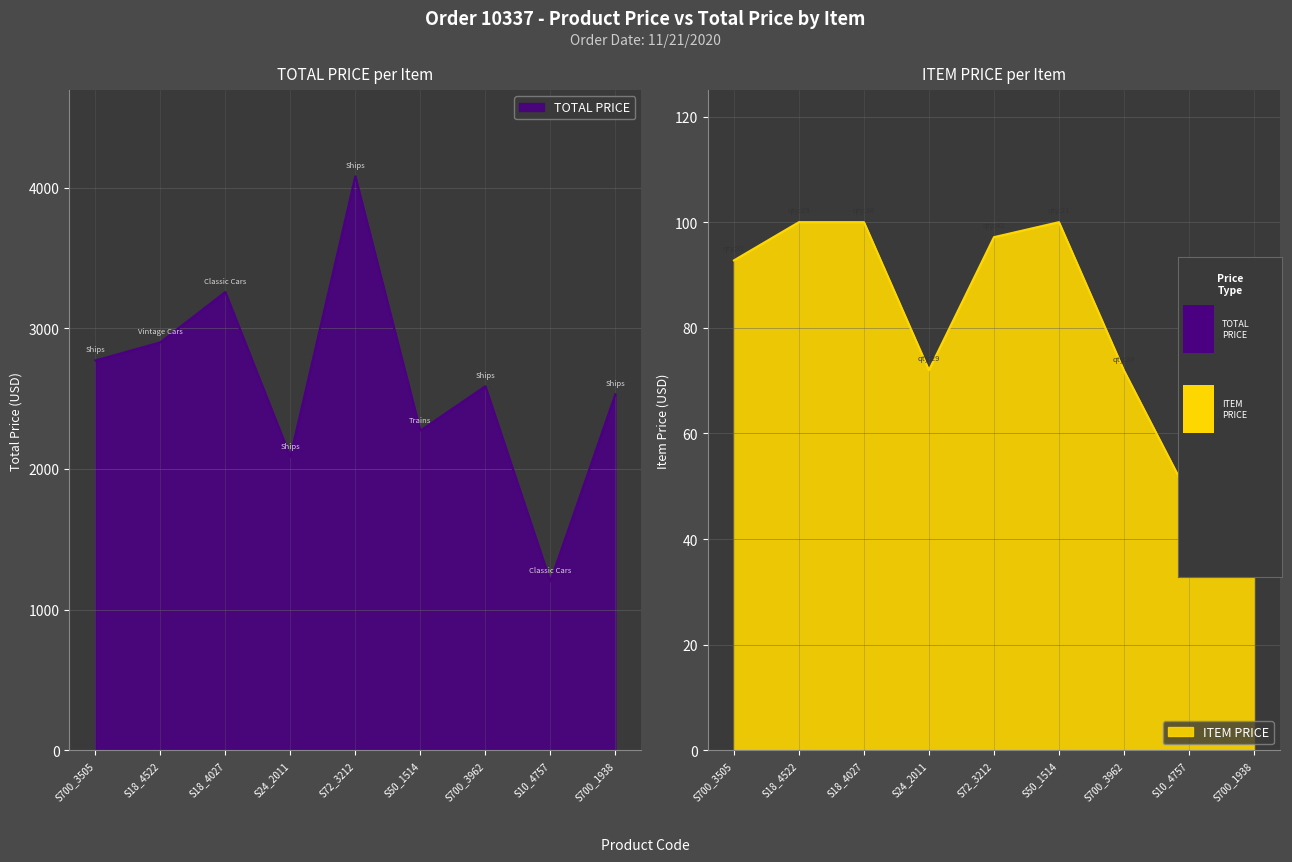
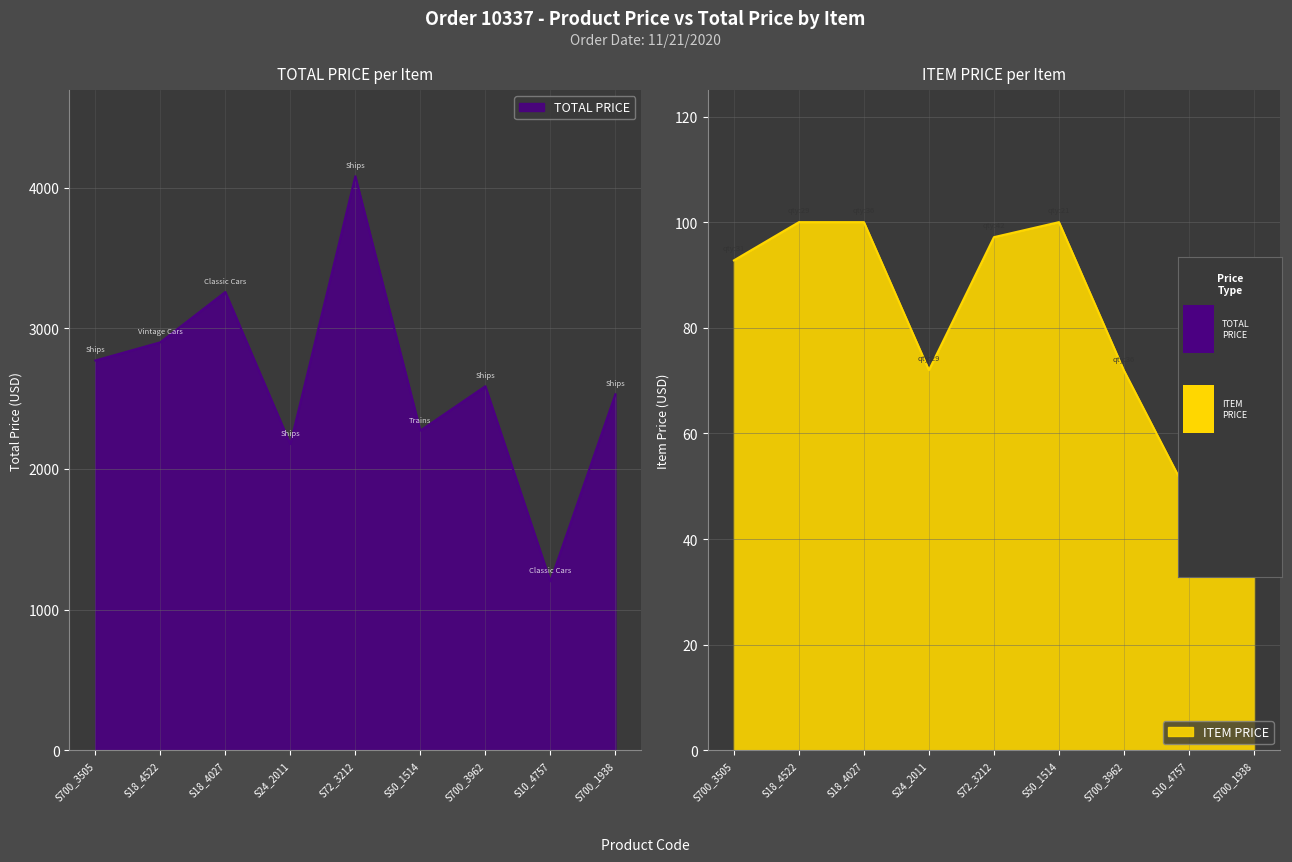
  {
    "TOTAL PRICE per Item": {
      "S700_3505": 2770,
      "S18_4522": 2900,
      "S18_4027": 3260,
-     "S24_2011": 2090,
+     "S24_2011": 2180,
      "S72_3212": 4080,
      "S50_1514": 2270,
      "S700_3962": 2590,
      "S10_4757": 1200,
      "S700_1938": 2530
    },
    "ITEM PRICE per Item": {
      "S700_3505": 93,
      "S18_4522": 100,
      "S18_4027": 100,
      "S72_3212": 97,
      "S50_1514": 100,
      "S700_3962": 72,
      "S10_4757": 48,
      "S700_1938": 70
    }
  }
